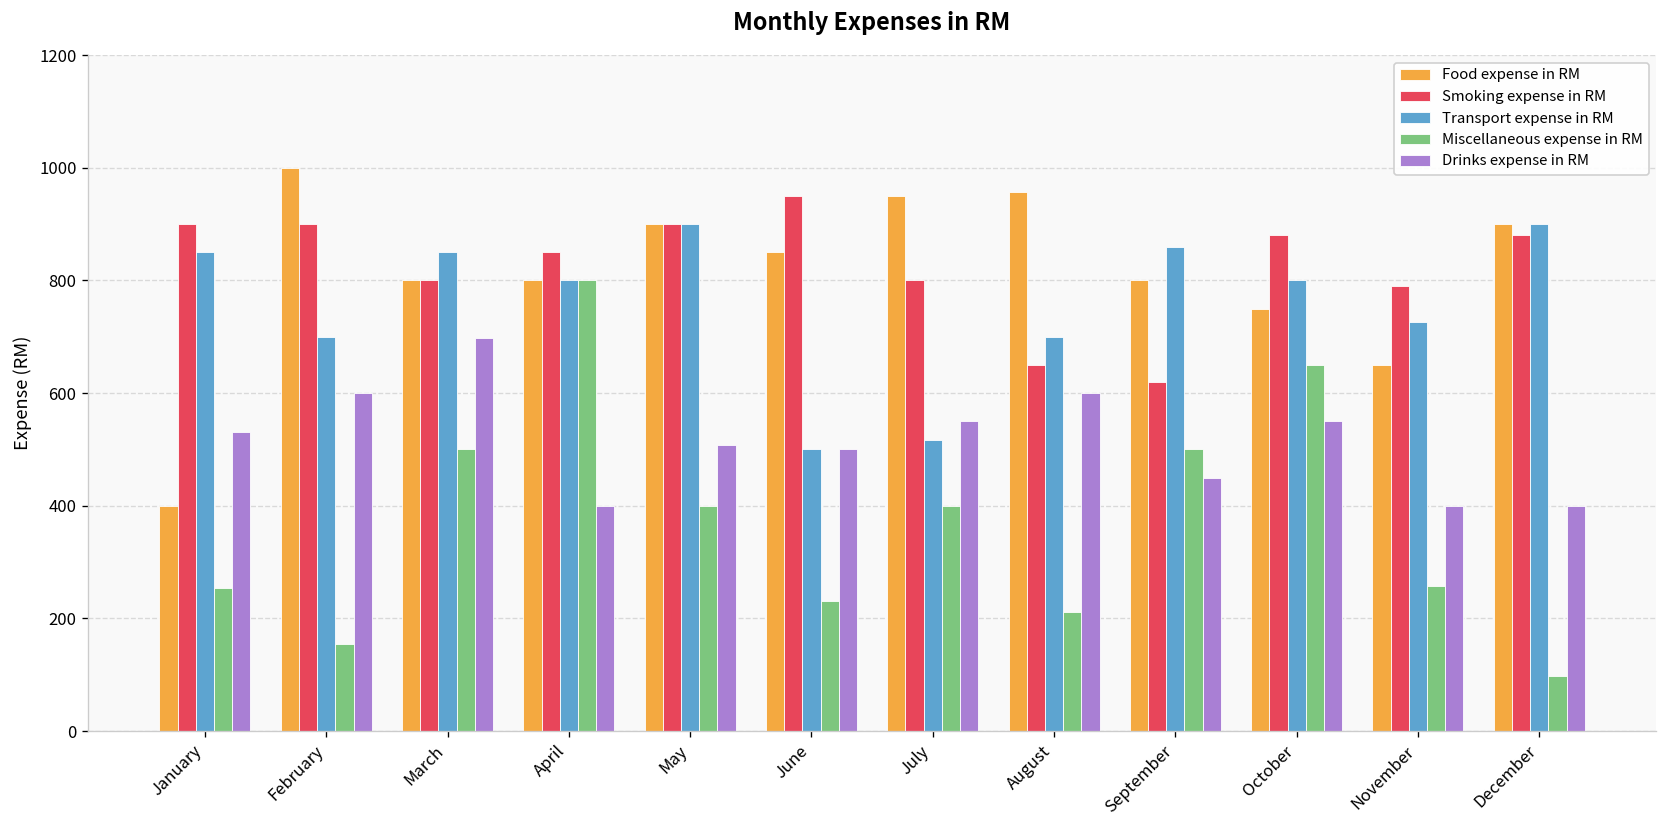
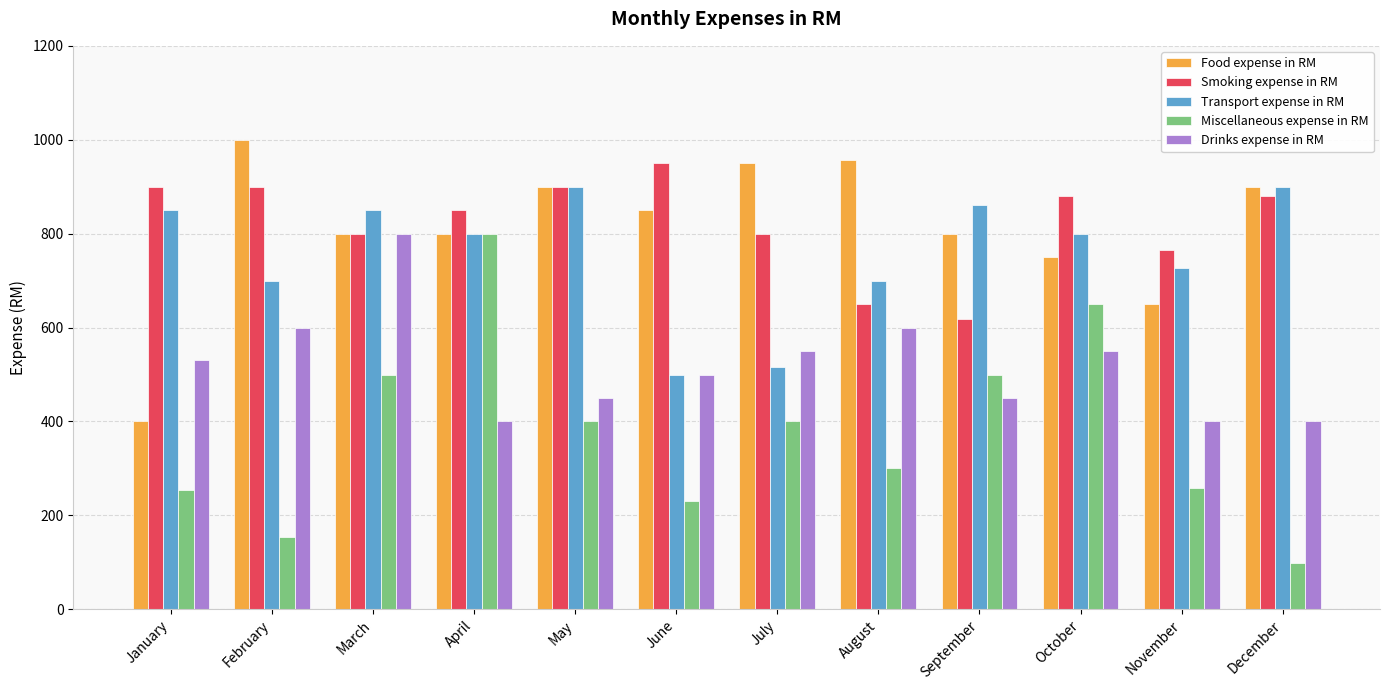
  {
    "Food expense in RM": {
      "January": 400,
      "February": 1000,
      "March": 800,
      "April": 800,
      "May": 900,
      "June": 850,
      "July": 950,
      "August": 960,
      "September": 800,
      "October": 750,
      "November": 650,
      "December": 900
    },
    "Smoking expense in RM": {
      "January": 900,
      "February": 900,
      "March": 800,
      "April": 850,
      "May": 900,
      "June": 950,
      "July": 800,
      "August": 650,
      "September": 620,
      "October": 880,
-     "November": 790,
+     "November": 770,
      "December": 880
    },
    "Transport expense in RM": {
      "January": 850,
      "February": 700,
      "March": 850,
      "April": 800,
      "May": 900,
      "June": 500,
      "July": 520,
      "August": 700,
      "September": 860,
      "October": 800,
      "November": 730,
      "December": 900
    },
    "Miscellaneous expense in RM": {
      "January": 250,
      "February": 150,
      "March": 500,
      "April": 800,
      "May": 400,
      "June": 230,
      "July": 400,
-     "August": 210,
+     "August": 300,
      "September": 500,
      "October": 650,
      "November": 260,
      "December": 100
    },
    "Drinks expense in RM": {
      "January": 530,
      "February": 600,
-     "March": 700,
+     "March": 800,
      "April": 400,
-     "May": 510,
+     "May": 450,
      "June": 500,
      "July": 550,
      "August": 600,
      "September": 450,
      "October": 550,
      "November": 400,
      "December": 400
    }
  }
